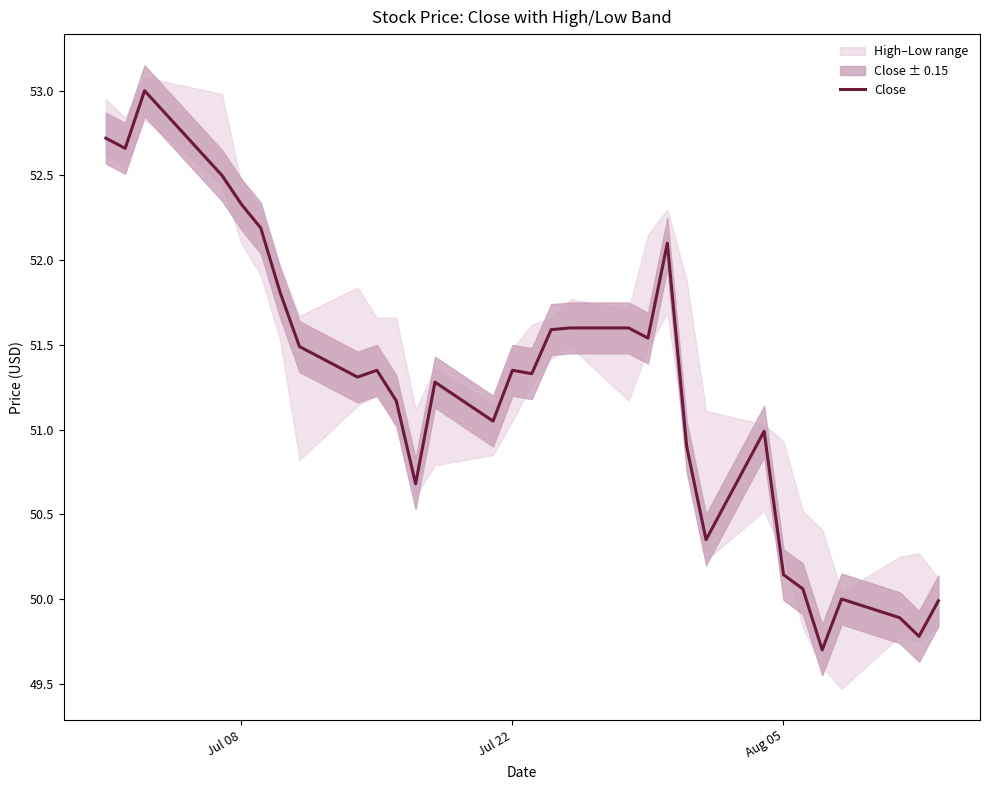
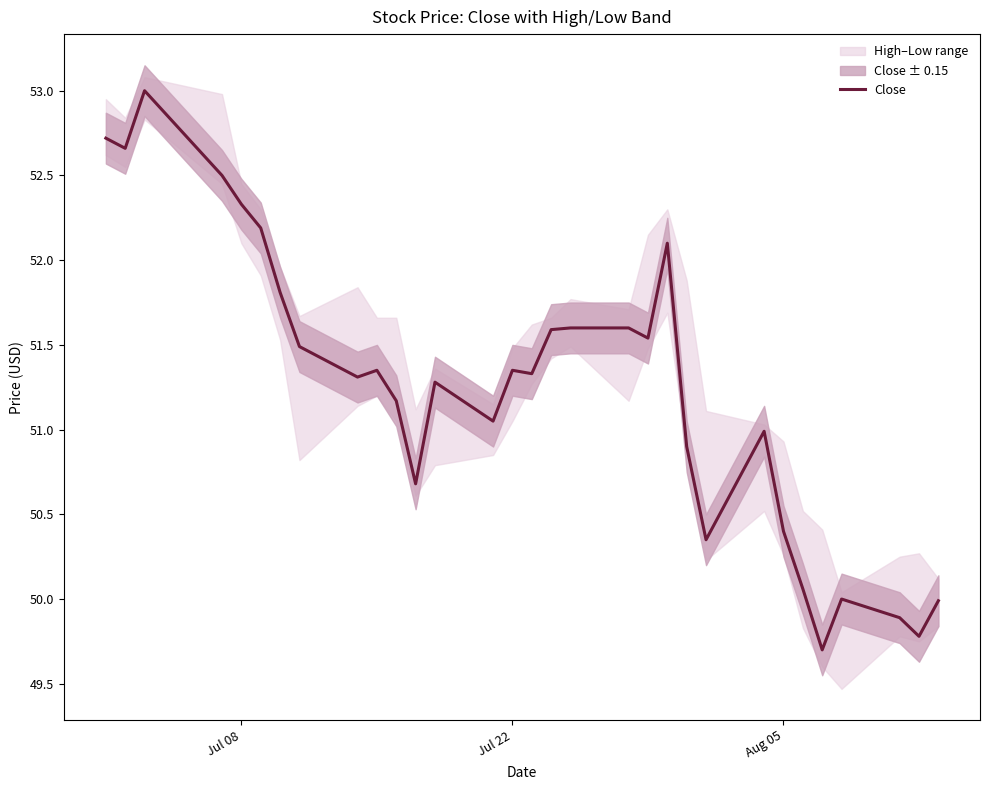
  {
    "Close": {
      "Jul 08": 52.33,
      "Jul 22": 51.35,
-     "Aug 05": 50.14
+     "Aug 05": 50.40
    }
  }
